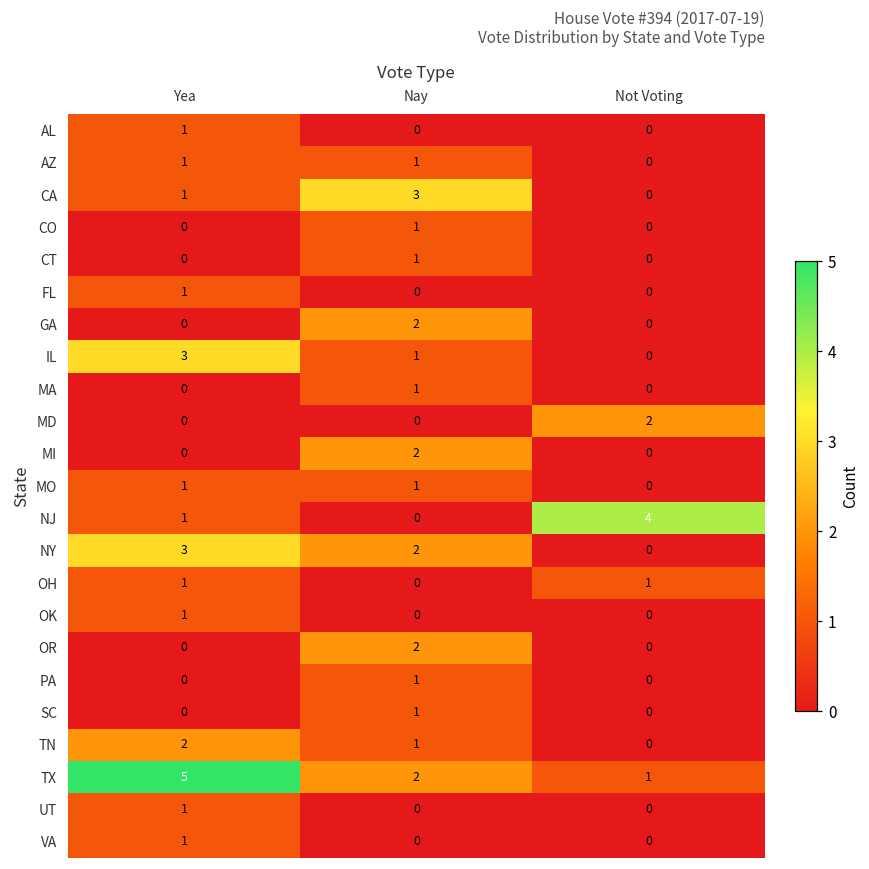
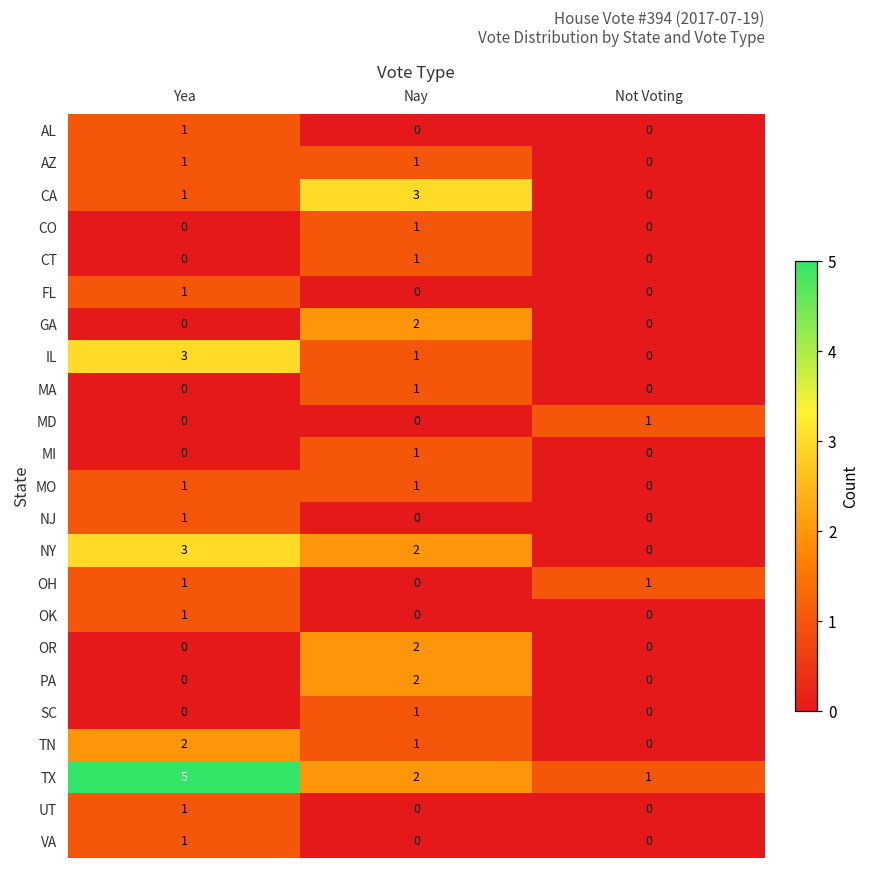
  {
    "AL": {
      "Yea": 1,
      "Nay": 0,
      "Not Voting": 0
    },
    "AZ": {
      "Yea": 1,
      "Nay": 1,
      "Not Voting": 0
    },
    "CA": {
      "Yea": 1,
      "Nay": 3,
      "Not Voting": 0
    },
    "CO": {
      "Yea": 0,
      "Nay": 1,
      "Not Voting": 0
    },
    "CT": {
      "Yea": 0,
      "Nay": 1,
      "Not Voting": 0
    },
    "FL": {
      "Yea": 1,
      "Nay": 0,
      "Not Voting": 0
    },
    "GA": {
      "Yea": 0,
      "Nay": 2,
      "Not Voting": 0
    },
    "IL": {
      "Yea": 3,
      "Nay": 1,
      "Not Voting": 0
    },
    "MA": {
      "Yea": 0,
      "Nay": 1,
      "Not Voting": 0
    },
    "MD": {
      "Yea": 0,
      "Nay": 0,
-     "Not Voting": 2
+     "Not Voting": 1
    },
    "MI": {
      "Yea": 0,
-     "Nay": 2,
+     "Nay": 1,
      "Not Voting": 0
    },
    "MO": {
      "Yea": 1,
      "Nay": 1,
      "Not Voting": 0
    },
    "NJ": {
      "Yea": 1,
      "Nay": 0,
-     "Not Voting": 4
+     "Not Voting": 0
    },
    "NY": {
      "Yea": 3,
      "Nay": 2,
      "Not Voting": 0
    },
    "OH": {
      "Yea": 1,
      "Nay": 0,
      "Not Voting": 1
    },
    "OK": {
      "Yea": 1,
      "Nay": 0,
      "Not Voting": 0
    },
    "OR": {
      "Yea": 0,
      "Nay": 2,
      "Not Voting": 0
    },
    "PA": {
      "Yea": 0,
-     "Nay": 1,
+     "Nay": 2,
      "Not Voting": 0
    },
    "SC": {
      "Yea": 0,
      "Nay": 1,
      "Not Voting": 0
    },
    "TN": {
      "Yea": 2,
      "Nay": 1,
      "Not Voting": 0
    },
    "TX": {
      "Yea": 5,
      "Nay": 2,
      "Not Voting": 1
    },
    "UT": {
      "Yea": 1,
      "Nay": 0,
      "Not Voting": 0
    },
    "VA": {
      "Yea": 1,
      "Nay": 0,
      "Not Voting": 0
    }
  }
